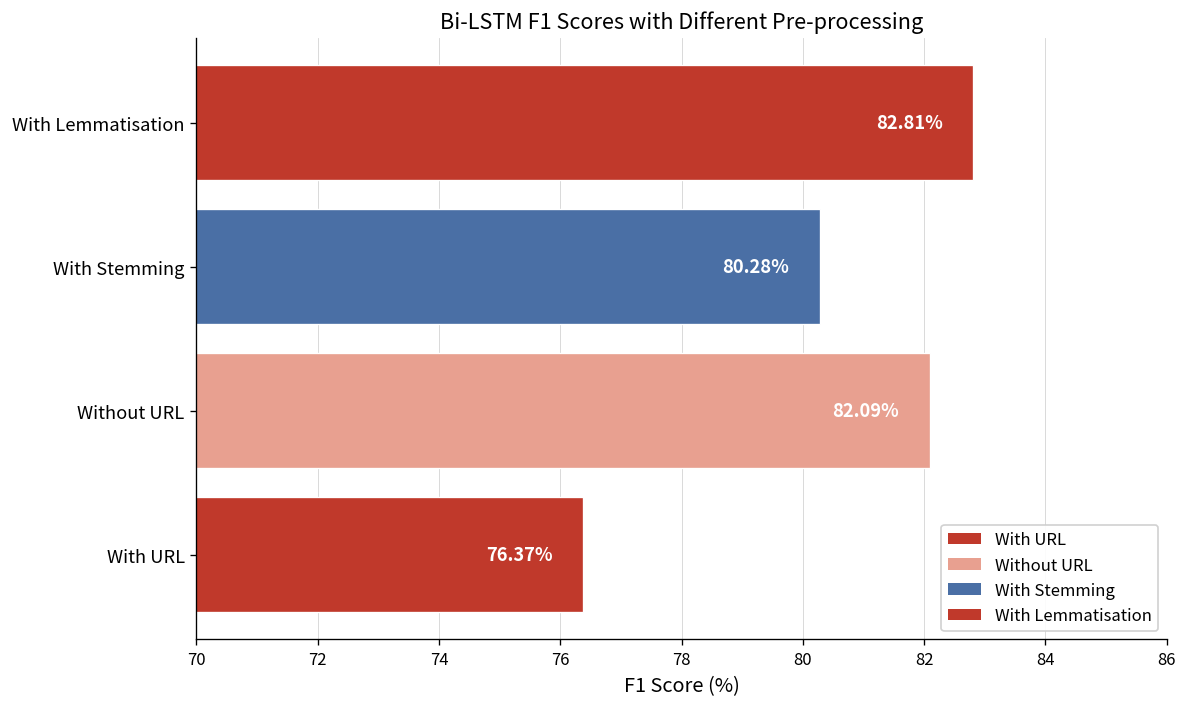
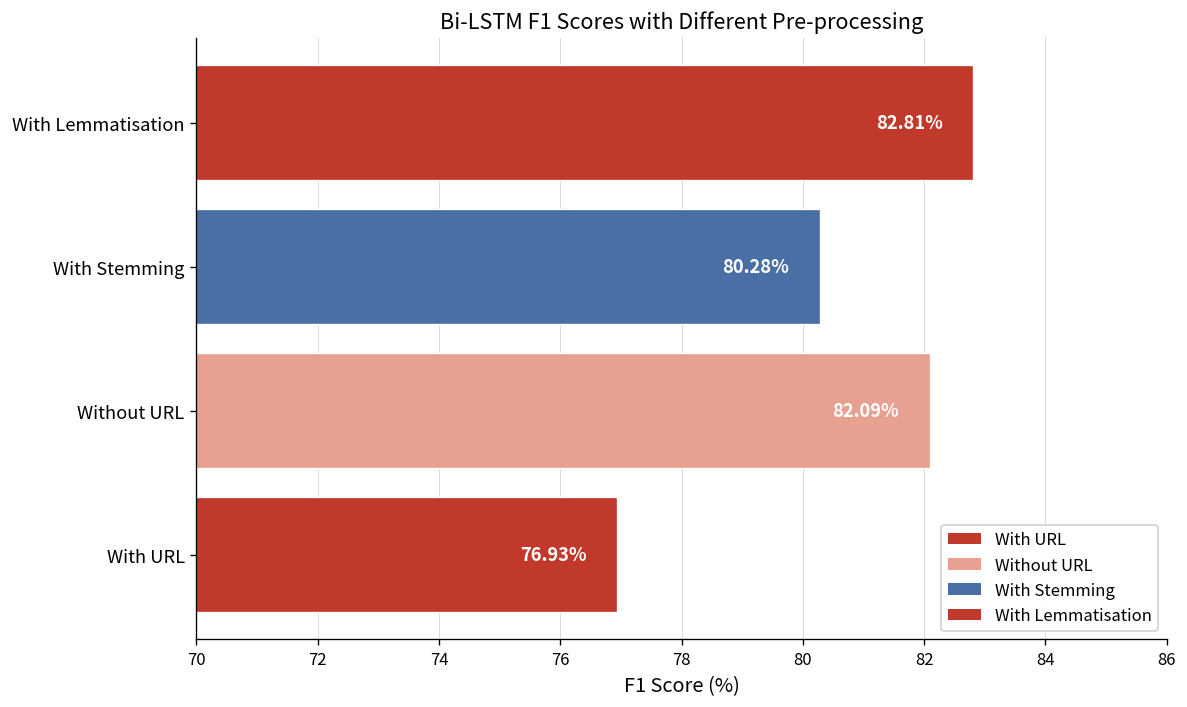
  {
    "With Lemmatisation": "82.81%",
    "With Stemming": "80.28%",
    "Without URL": "82.09%",
-   "With URL": "76.37%"
+   "With URL": "76.93%"
  }
